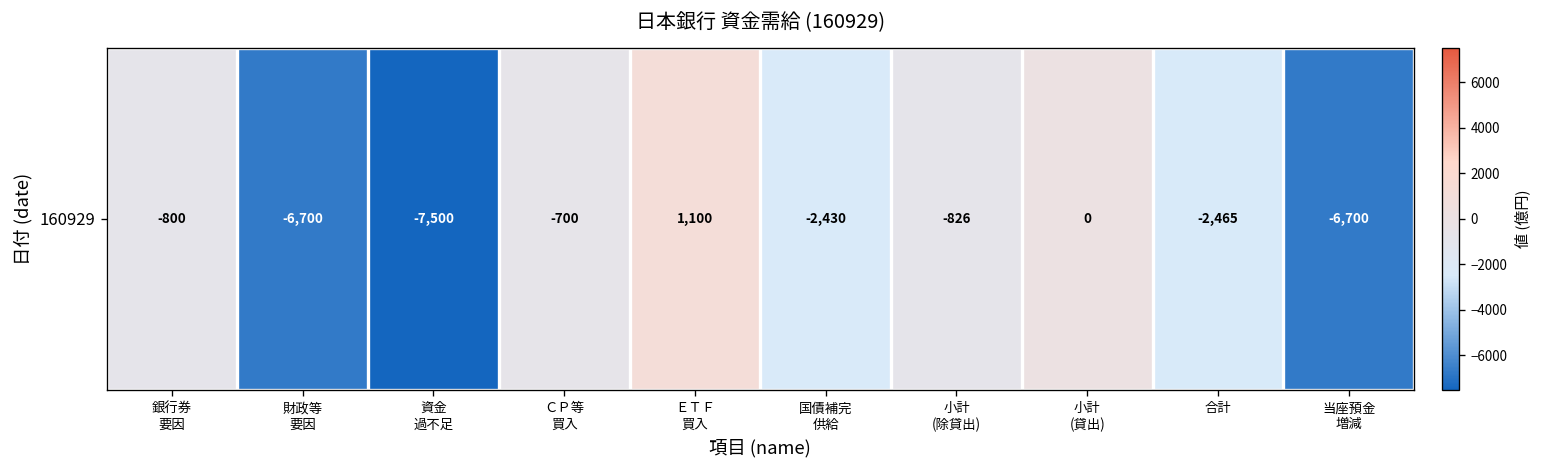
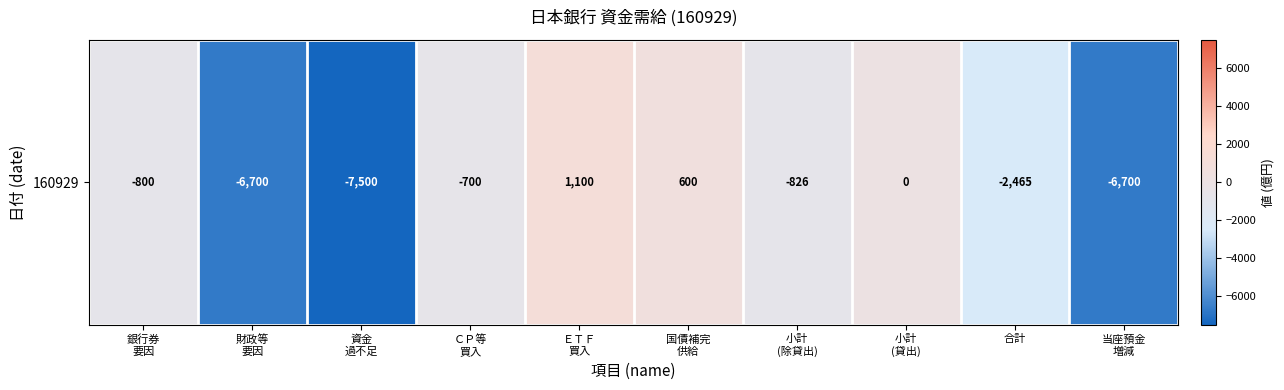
  {
    "160929": {
      "銀行券 要因": "-800",
      "財政等 要因": "-6,700",
      "資金 過不足": "-7,500",
      "ＣＰ等 買入": "-700",
      "ＥＴＦ 買入": "1,100",
-     "国債補完 供給": "-2,430",
+     "国債補完 供給": "600",
      "小計 (除貸出)": "-826",
      "小計 (貸出)": "0",
      "合計": "-2,465",
      "当座預金 増減": "-6,700"
    }
  }
